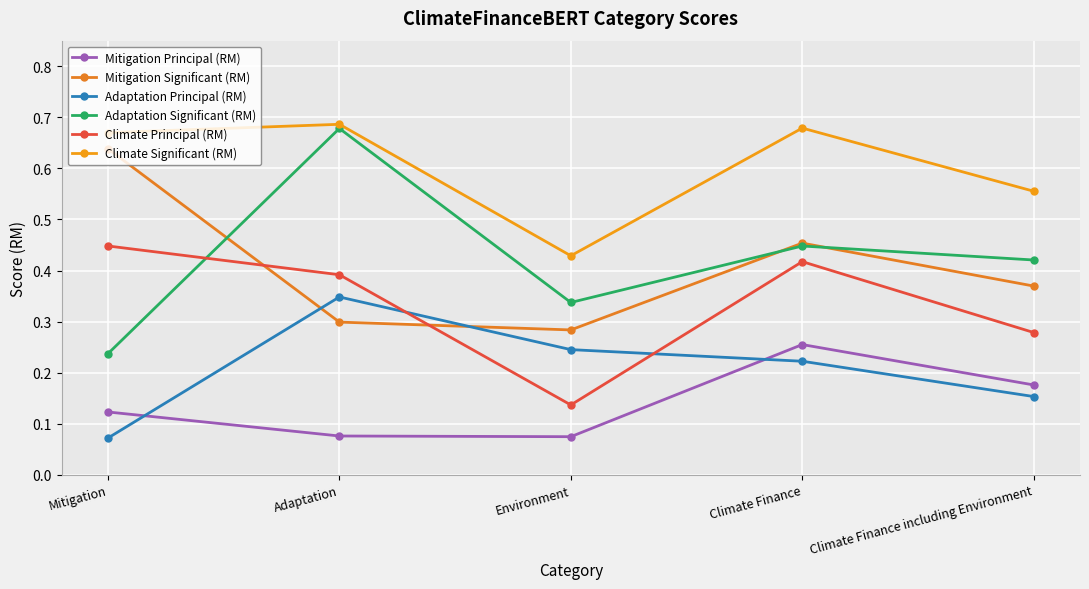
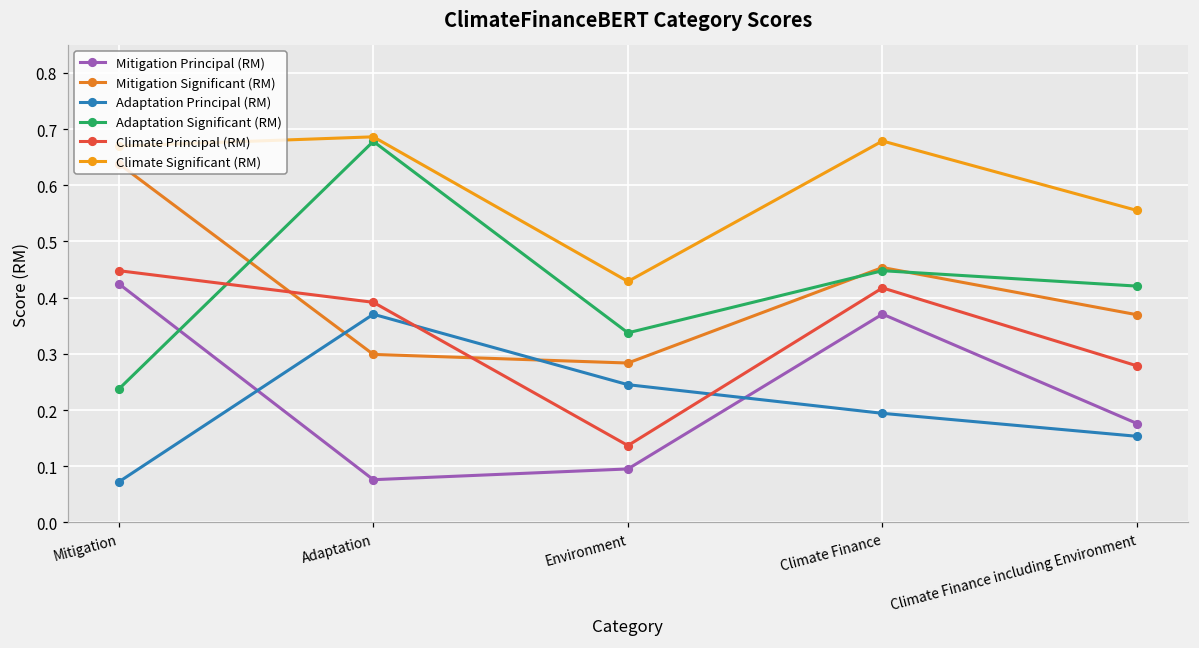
  {
    "Mitigation Principal (RM)": {
-     "Mitigation": 0.12,
+     "Mitigation": 0.42,
      "Adaptation": 0.08,
-     "Environment": 0.07,
-     "Climate Finance": 0.25,
+     "Environment": 0.10,
+     "Climate Finance": 0.37,
      "Climate Finance including Environment": 0.18
    },
    "Adaptation Principal (RM)": {
      "Mitigation": 0.07,
-     "Adaptation": 0.35,
+     "Adaptation": 0.37,
      "Environment": 0.25,
-     "Climate Finance": 0.22,
+     "Climate Finance": 0.19,
      "Climate Finance including Environment": 0.15
    },
    "Adaptation Significant (RM)": {
      "Mitigation": 0.24,
      "Adaptation": 0.68,
      "Environment": 0.34,
      "Climate Finance": 0.45,
      "Climate Finance including Environment": 0.42
    }
  }
